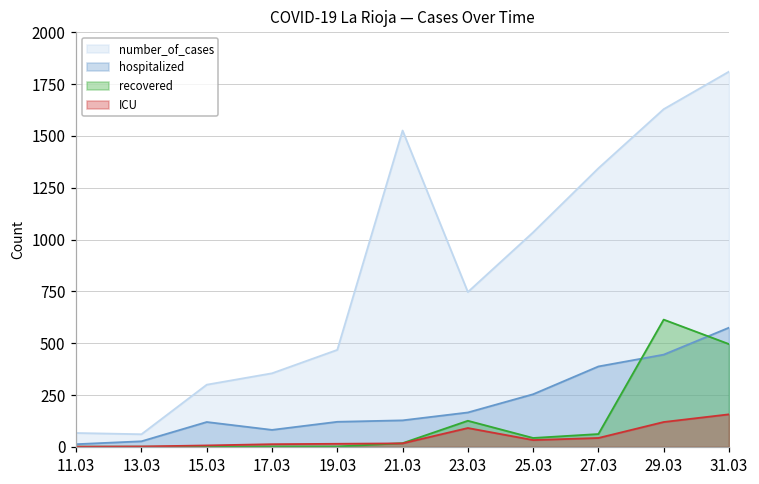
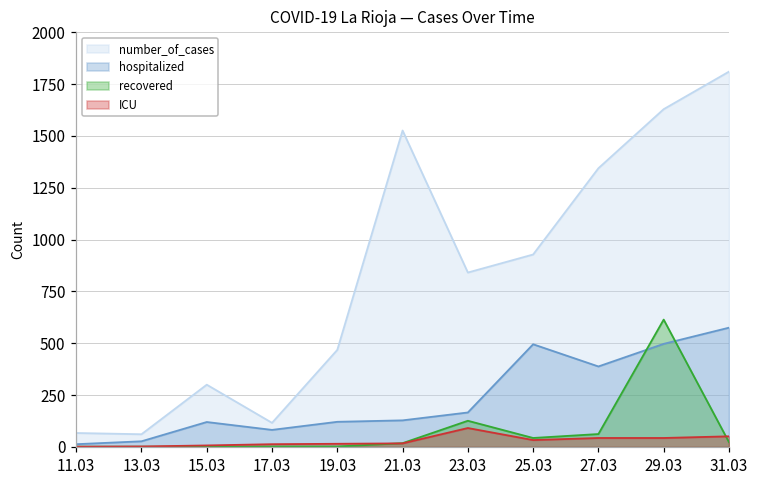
  {
    "number_of_cases": {
      "11.03": 70,
      "13.03": 60,
      "15.03": 300,
-     "17.03": 360,
+     "17.03": 120,
      "19.03": 470,
      "21.03": 1530,
-     "23.03": 750,
-     "25.03": 1040,
+     "23.03": 840,
+     "25.03": 930,
      "27.03": 1340,
      "29.03": 1630,
      "31.03": 1810
    },
    "hospitalized": {
      "13.03": 30,
      "15.03": 120,
      "17.03": 80,
      "19.03": 120,
      "21.03": 130,
      "23.03": 170,
-     "25.03": 250,
+     "25.03": 500,
      "27.03": 390,
-     "29.03": 450,
+     "29.03": 500,
      "31.03": 580
    },
    "recovered": {
      "23.03": 130,
      "27.03": 60,
      "29.03": 610,
-     "31.03": 500
+     "31.03": 20
    },
    "ICU": {
      "23.03": 90,
      "27.03": 40,
-     "29.03": 120,
-     "31.03": 160
+     "29.03": 40,
+     "31.03": 50
    }
  }
